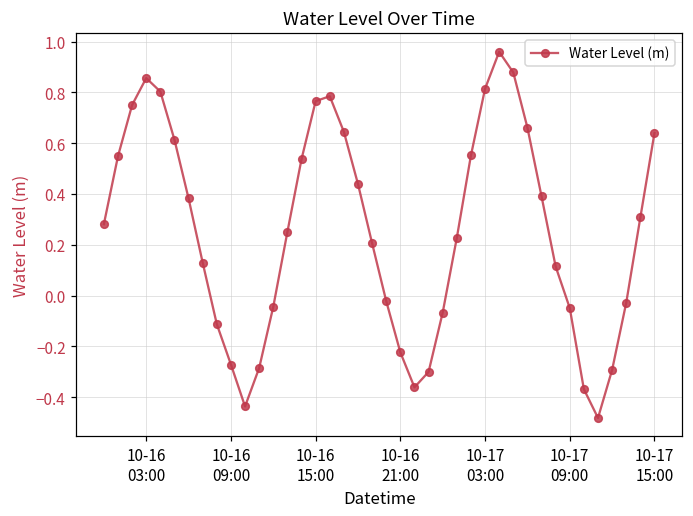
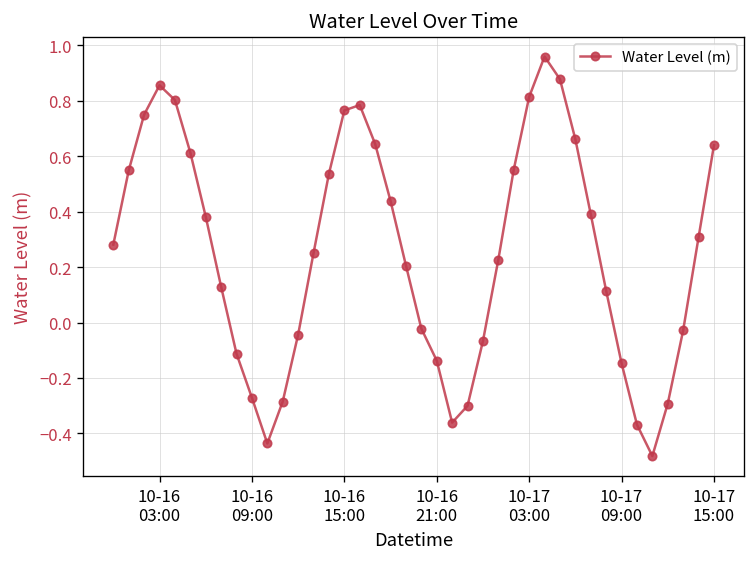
  {
    "10-16 03:00": 0.86,
    "10-16 09:00": -0.27,
    "10-16 15:00": 0.77,
-   "10-16 21:00": -0.22,
+   "10-16 21:00": -0.14,
    "10-17 03:00": 0.81,
-   "10-17 09:00": -0.05,
+   "10-17 09:00": -0.15,
    "10-17 15:00": 0.64
  }
